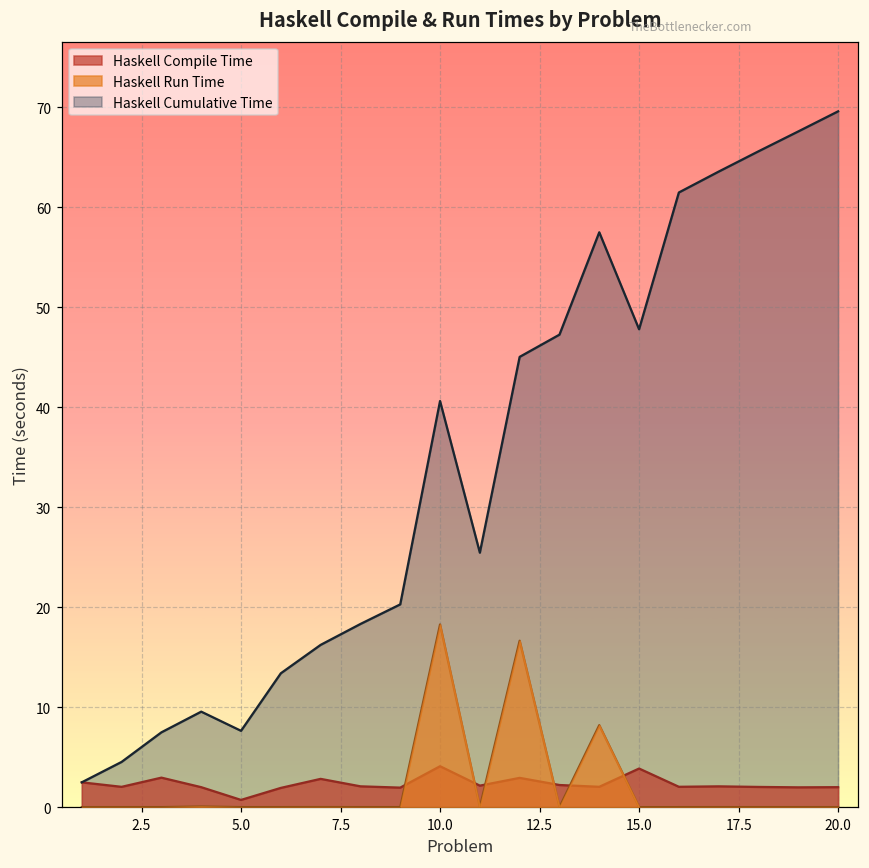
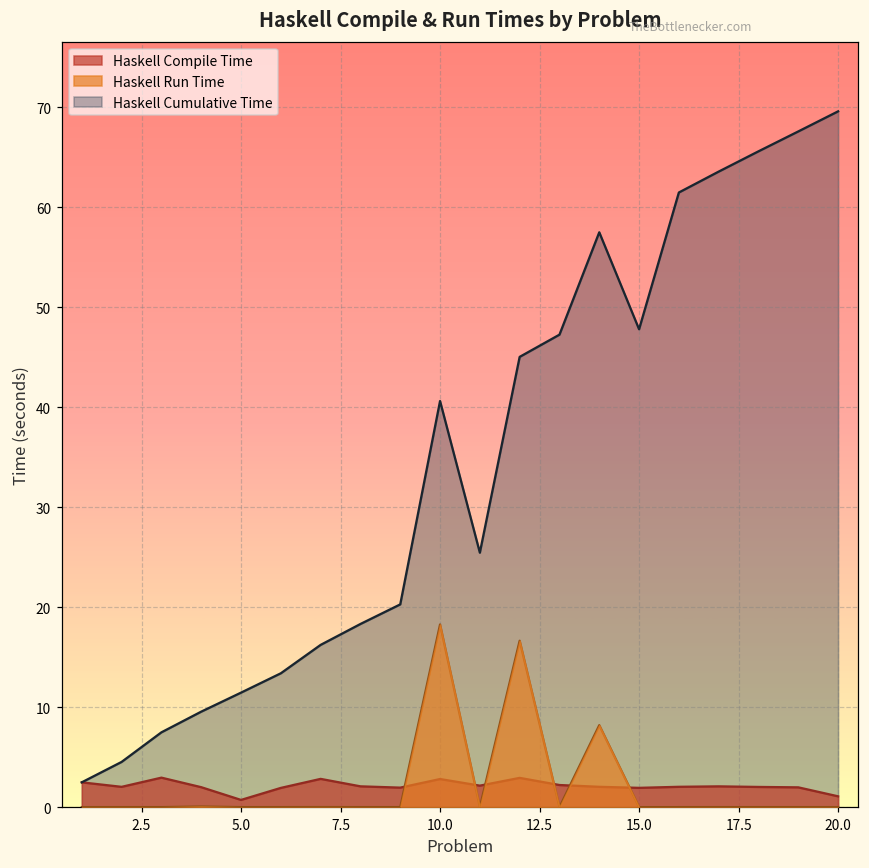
  {
    "Haskell Compile Time": {
      "5.0": 1,
-     "10.0": 4,
-     "15.0": 4,
-     "20.0": 2
+     "10.0": 3,
+     "15.0": 2,
+     "20.0": 1
    },
    "Haskell Run Time": {
      "5.0": 0,
      "10.0": 18,
      "15.0": 0,
      "20.0": 0
    },
    "Haskell Cumulative Time": {
-     "5.0": 8,
+     "5.0": 11,
      "10.0": 41,
      "15.0": 48,
      "20.0": 70
    }
  }
